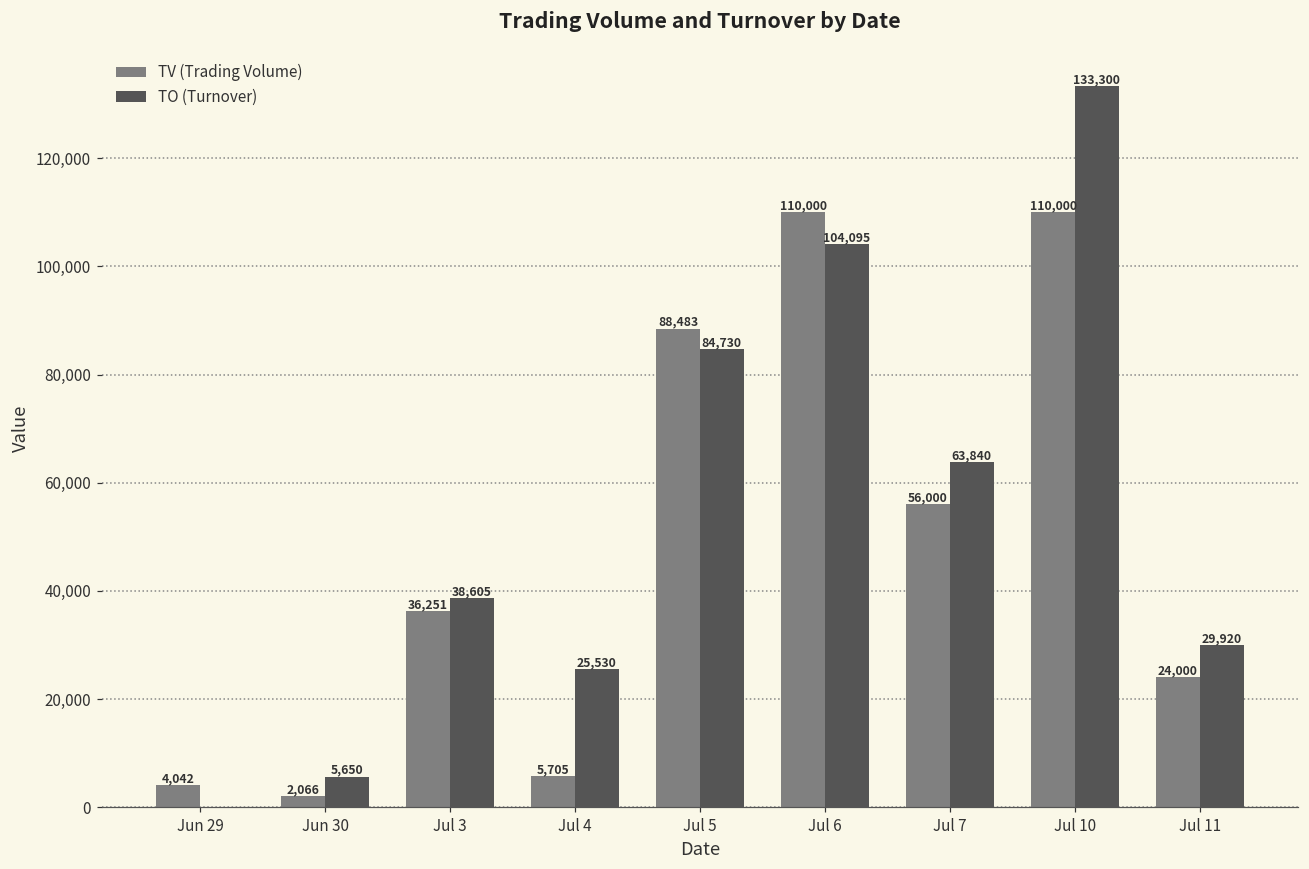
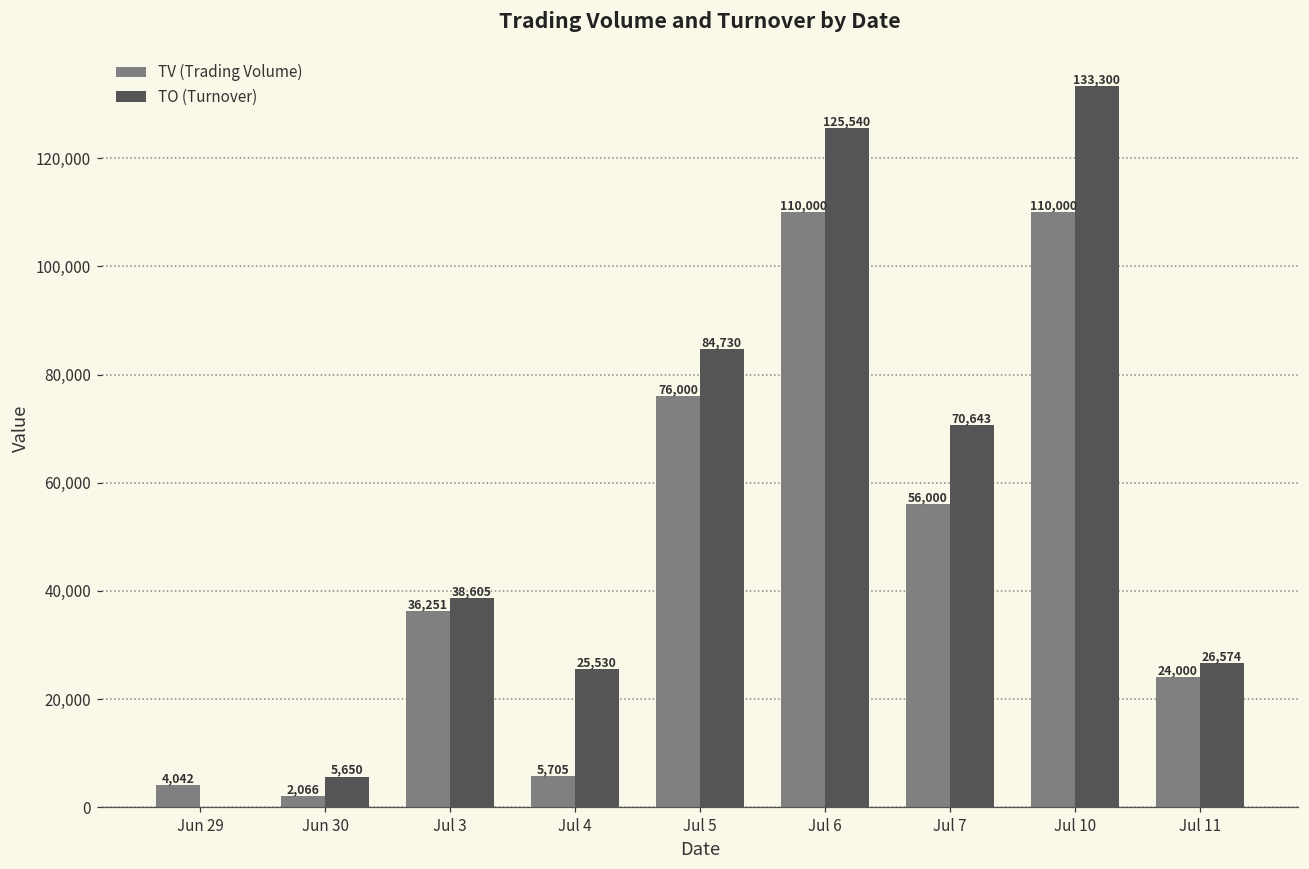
  {
    "TV (Trading Volume)": {
      "Jun 29": "4,042",
      "Jun 30": "2,066",
      "Jul 3": "36,251",
      "Jul 4": "5,705",
-     "Jul 5": "88,483",
+     "Jul 5": "76,000",
      "Jul 6": "110,000",
      "Jul 7": "56,000",
      "Jul 10": "110,000",
      "Jul 11": "24,000"
    },
    "TO (Turnover)": {
      "Jun 30": "5,650",
      "Jul 3": "38,605",
      "Jul 4": "25,530",
      "Jul 5": "84,730",
-     "Jul 6": "104,095",
-     "Jul 7": "63,840",
+     "Jul 6": "125,540",
+     "Jul 7": "70,643",
      "Jul 10": "133,300",
-     "Jul 11": "29,920"
+     "Jul 11": "26,574"
    }
  }
